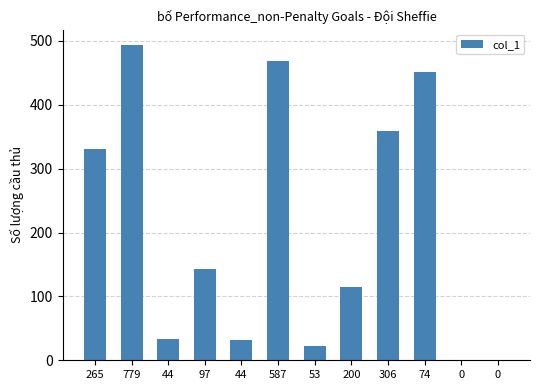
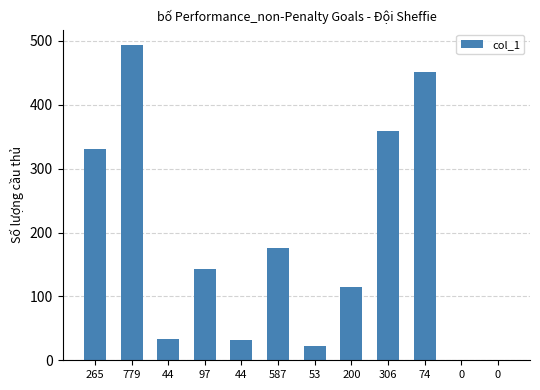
  {
    "265": 330,
    "779": 490,
    "97": 140,
-   "587": 470,
+   "587": 180,
    "53": 20,
    "200": 110,
    "306": 360,
    "74": 450
  }
